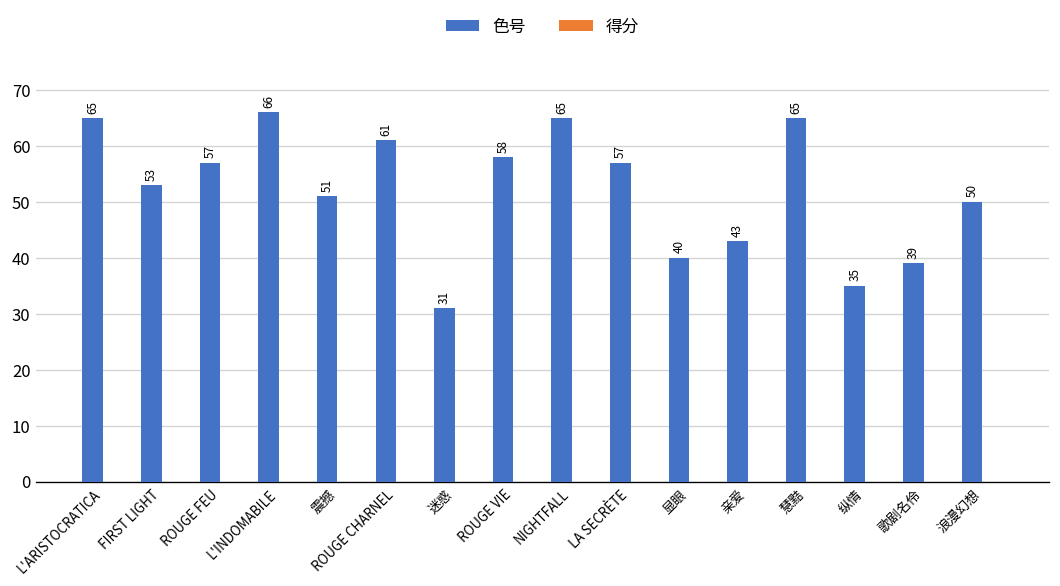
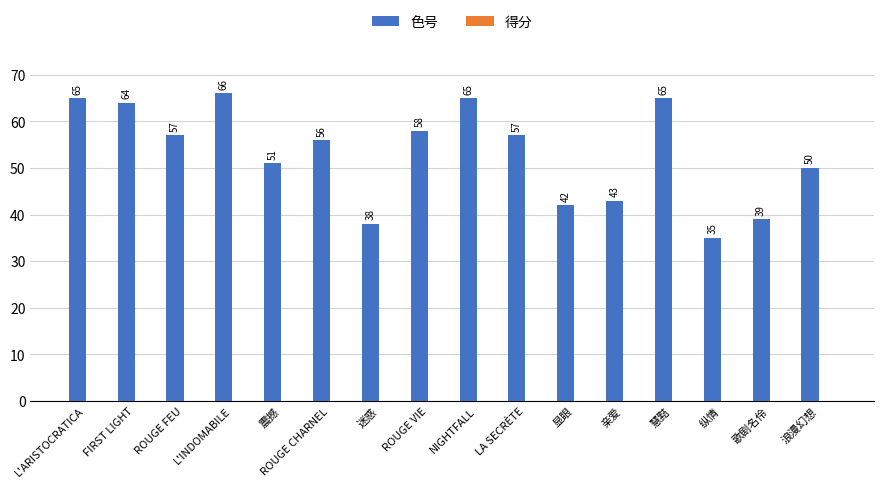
  {
    "色号": {
      "L'ARISTOCRATICA": 65,
-     "FIRST LIGHT": 53,
+     "FIRST LIGHT": 64,
      "ROUGE FEU": 57,
      "L'INDOMABILE": 66,
      "震撼": 51,
-     "ROUGE CHARNEL": 61,
-     "迷惑": 31,
+     "ROUGE CHARNEL": 56,
+     "迷惑": 38,
      "ROUGE VIE": 58,
      "NIGHTFALL": 65,
      "LA SECRÈTE": 57,
-     "显眼": 40,
+     "显眼": 42,
      "亲爱": 43,
      "慧黠": 65,
      "纵情": 35,
      "歌剧名伶": 39,
      "浪漫幻想": 50
    },
    "得分": {
      "L'ARISTOCRATICA": 0,
      "FIRST LIGHT": 0,
      "ROUGE FEU": 0,
      "L'INDOMABILE": 0,
      "震撼": 0,
      "ROUGE CHARNEL": 0,
      "迷惑": 0,
      "ROUGE VIE": 0,
      "NIGHTFALL": 0,
      "LA SECRÈTE": 0,
      "显眼": 0,
      "亲爱": 0,
      "慧黠": 0,
      "纵情": 0,
      "歌剧名伶": 0,
      "浪漫幻想": 0
    }
  }
